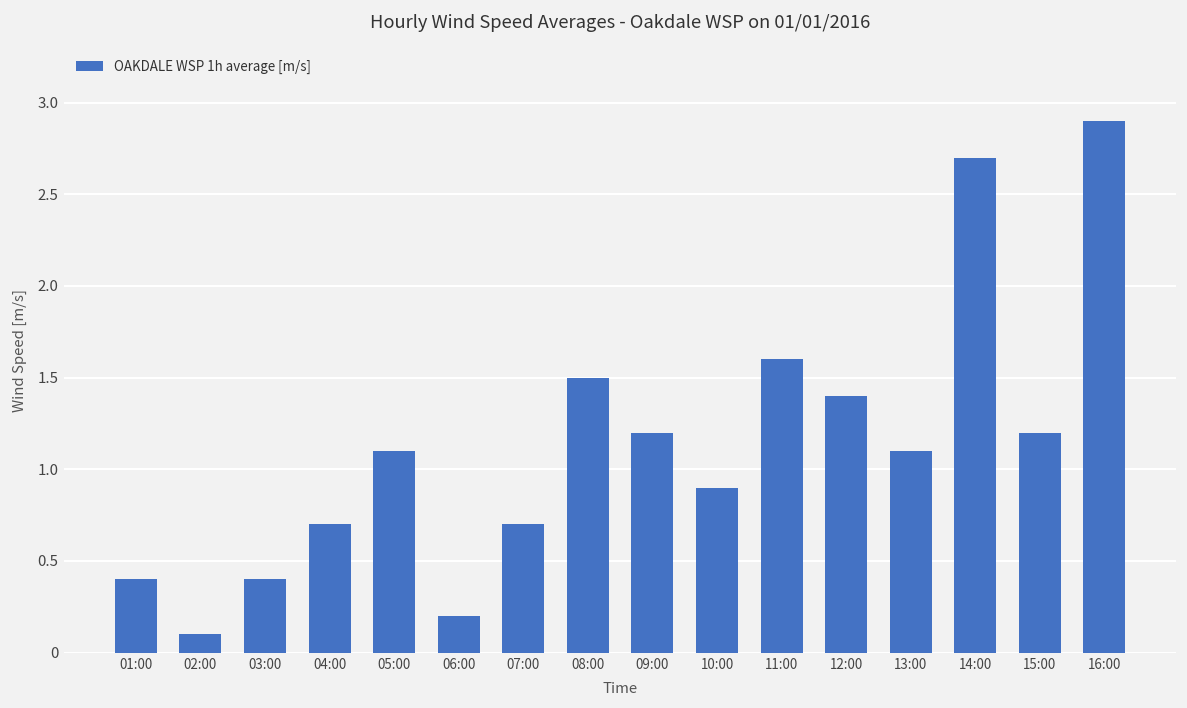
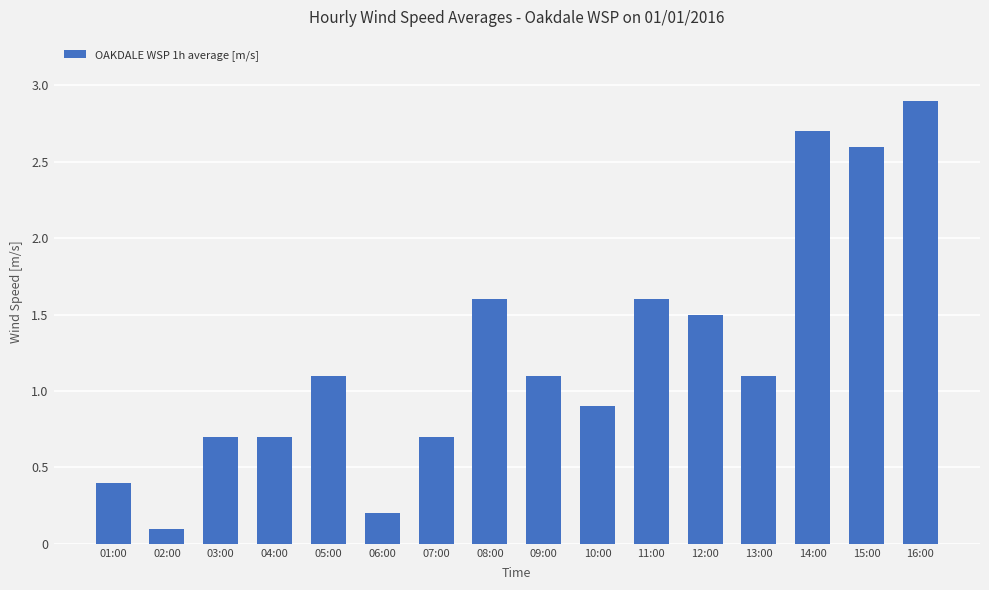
  {
    "01:00": 0.4,
    "02:00": 0.1,
-   "03:00": 0.4,
+   "03:00": 0.7,
    "04:00": 0.7,
    "05:00": 1.1,
    "06:00": 0.2,
    "07:00": 0.7,
-   "08:00": 1.5,
-   "09:00": 1.2,
+   "08:00": 1.6,
+   "09:00": 1.1,
    "10:00": 0.9,
    "11:00": 1.6,
-   "12:00": 1.4,
+   "12:00": 1.5,
    "13:00": 1.1,
    "14:00": 2.7,
-   "15:00": 1.2,
+   "15:00": 2.6,
    "16:00": 2.9
  }
